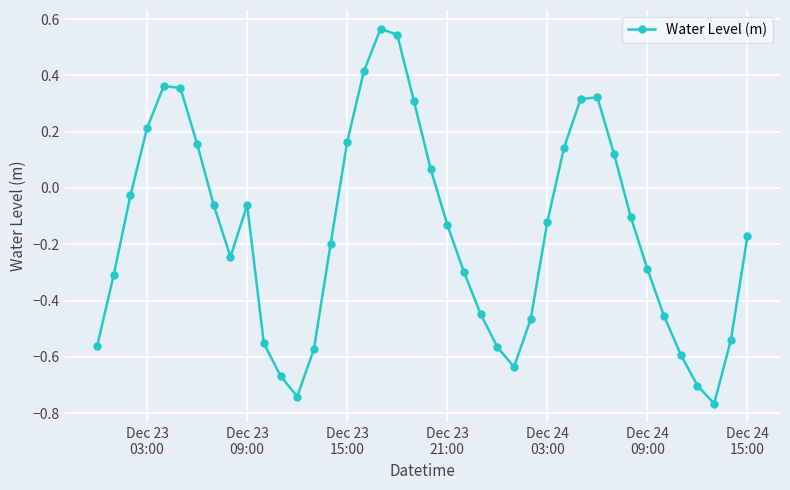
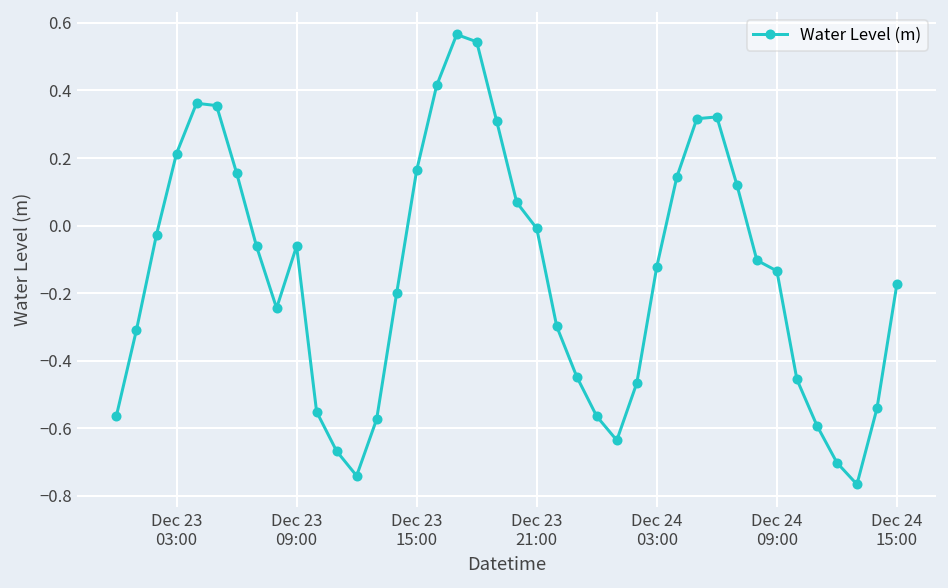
  {
    "Dec 23 03:00": 0.21,
    "Dec 23 09:00": -0.06,
    "Dec 23 15:00": 0.16,
-   "Dec 23 21:00": -0.13,
+   "Dec 23 21:00": -0.01,
    "Dec 24 03:00": -0.12,
-   "Dec 24 09:00": -0.29,
+   "Dec 24 09:00": -0.13,
    "Dec 24 15:00": -0.17
  }
